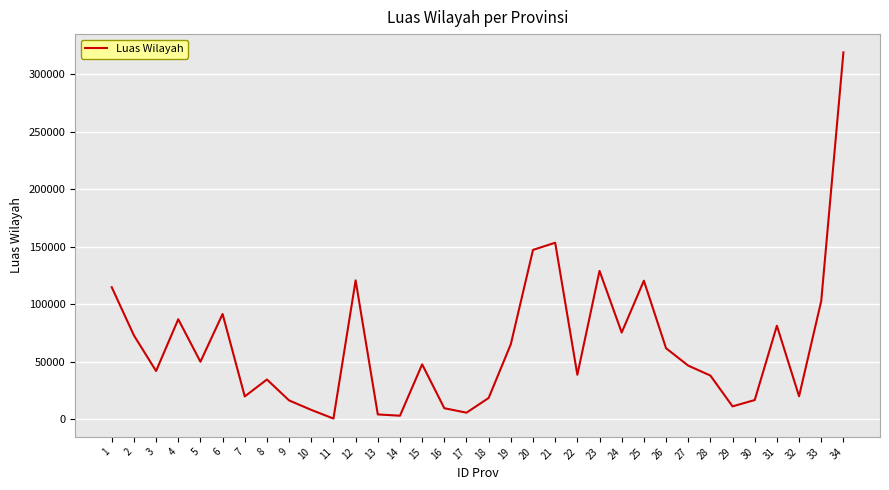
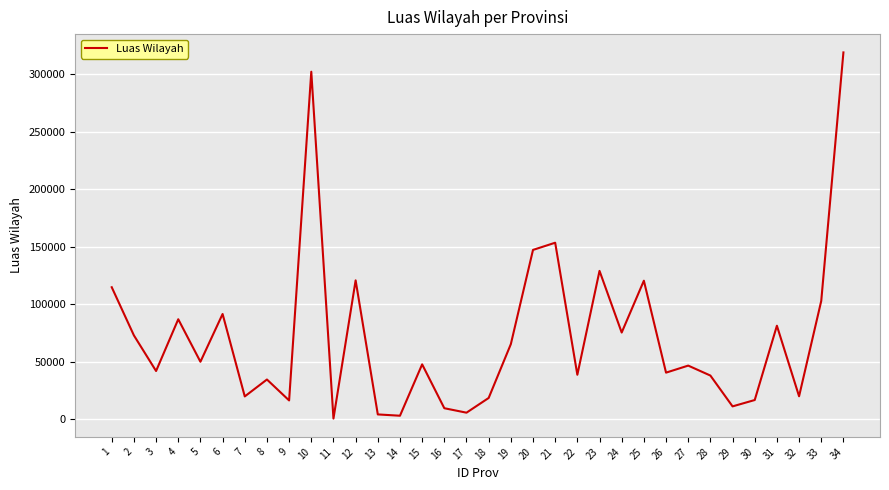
  {
    "1": 115000,
    "2": 73000,
    "3": 42000,
    "4": 87000,
    "5": 50000,
    "6": 92000,
    "7": 20000,
    "8": 35000,
    "9": 16000,
-   "10": 8000,
+   "10": 302000,
    "11": 1000,
    "12": 121000,
    "13": 4000,
    "14": 3000,
    "15": 48000,
    "16": 10000,
    "17": 6000,
    "18": 19000,
    "19": 65000,
    "20": 147000,
    "21": 154000,
    "22": 39000,
    "23": 129000,
    "24": 75000,
    "25": 121000,
-   "26": 62000,
+   "26": 41000,
    "27": 47000,
    "28": 38000,
    "29": 11000,
    "30": 17000,
    "31": 81000,
    "32": 20000,
    "33": 103000,
    "34": 319000
  }
